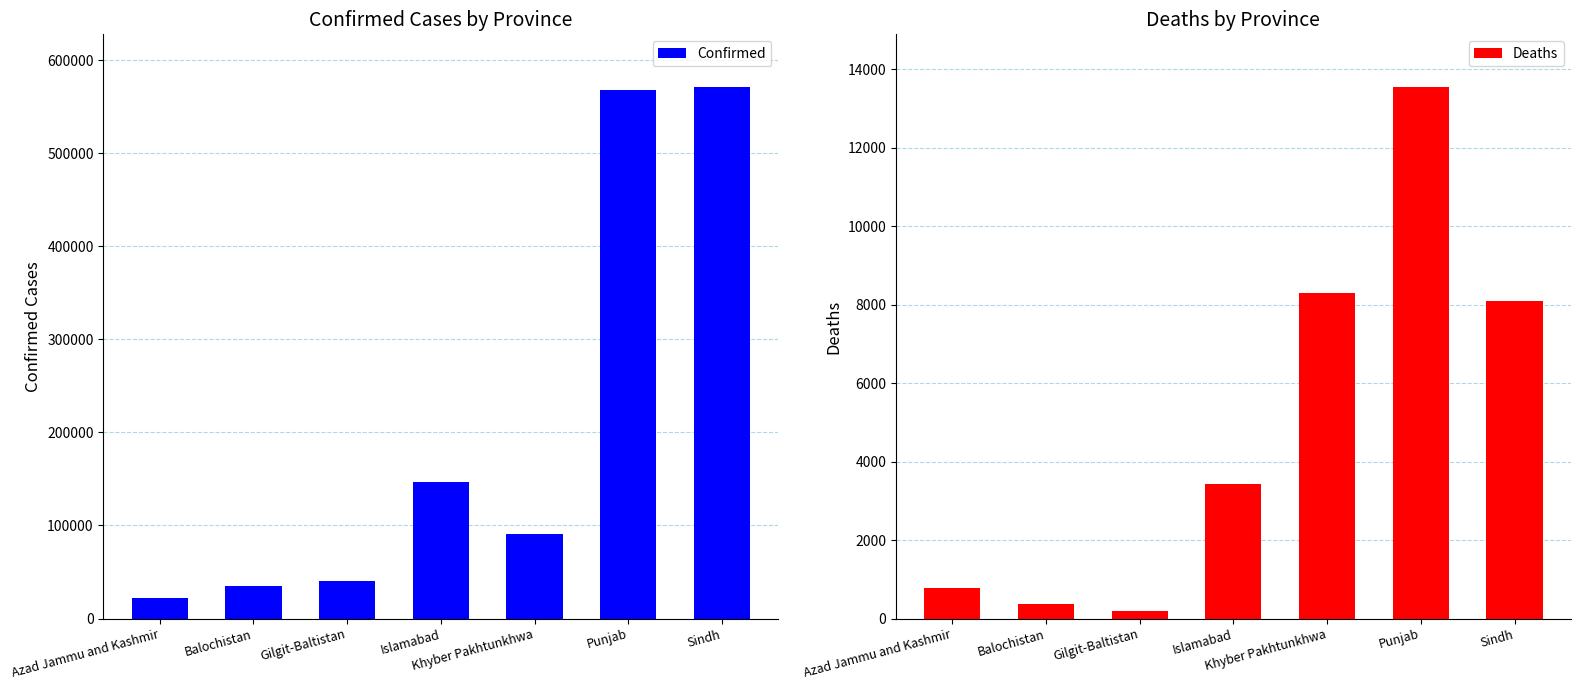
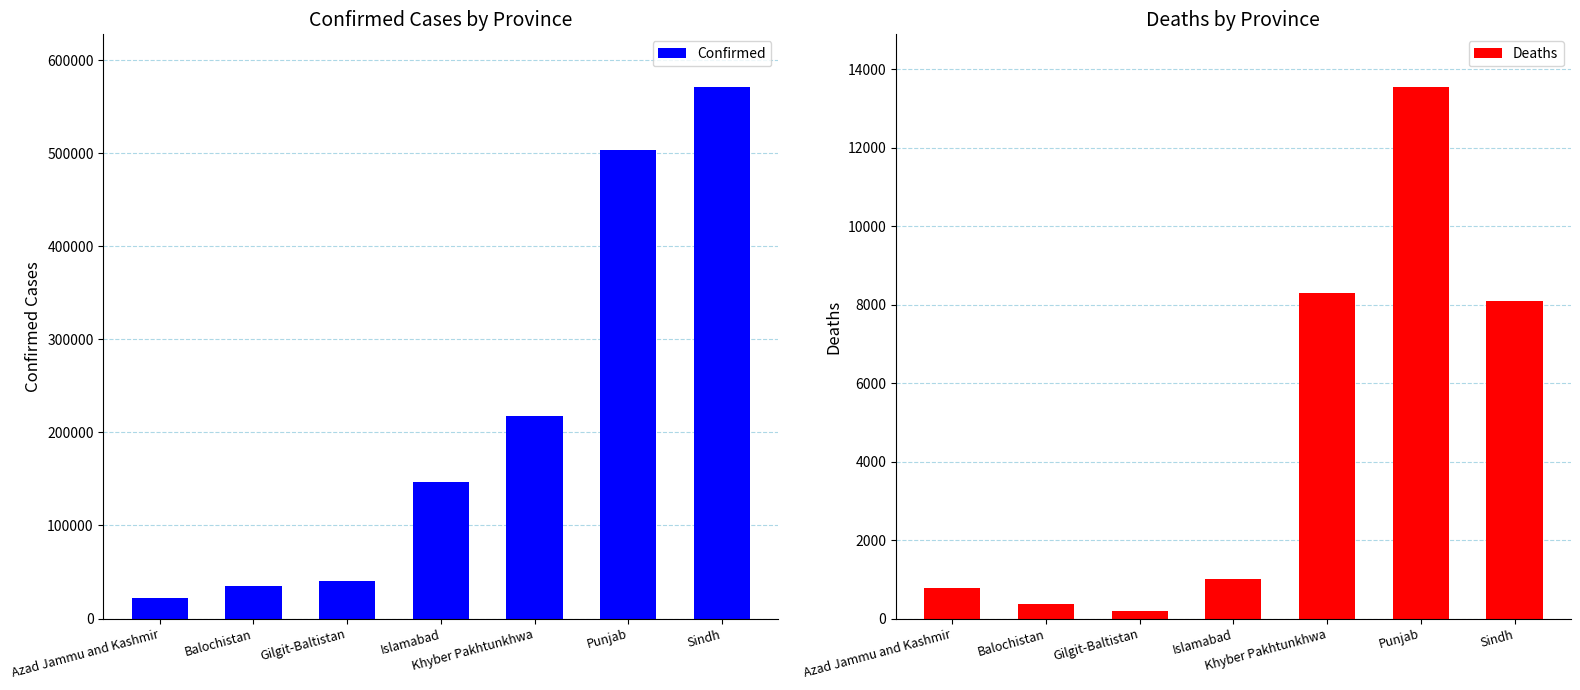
  {
    "Confirmed Cases by Province": {
      "Azad Jammu and Kashmir": 20000,
      "Balochistan": 40000,
      "Gilgit-Baltistan": 40000,
      "Islamabad": 150000,
-     "Khyber Pakhtunkhwa": 90000,
-     "Punjab": 570000,
+     "Khyber Pakhtunkhwa": 220000,
+     "Punjab": 500000,
      "Sindh": 570000
    },
    "Deaths by Province": {
      "Azad Jammu and Kashmir": 800,
      "Balochistan": 400,
      "Gilgit-Baltistan": 200,
-     "Islamabad": 3400,
+     "Islamabad": 1000,
      "Khyber Pakhtunkhwa": 8300,
      "Punjab": 13500,
      "Sindh": 8100
    }
  }
